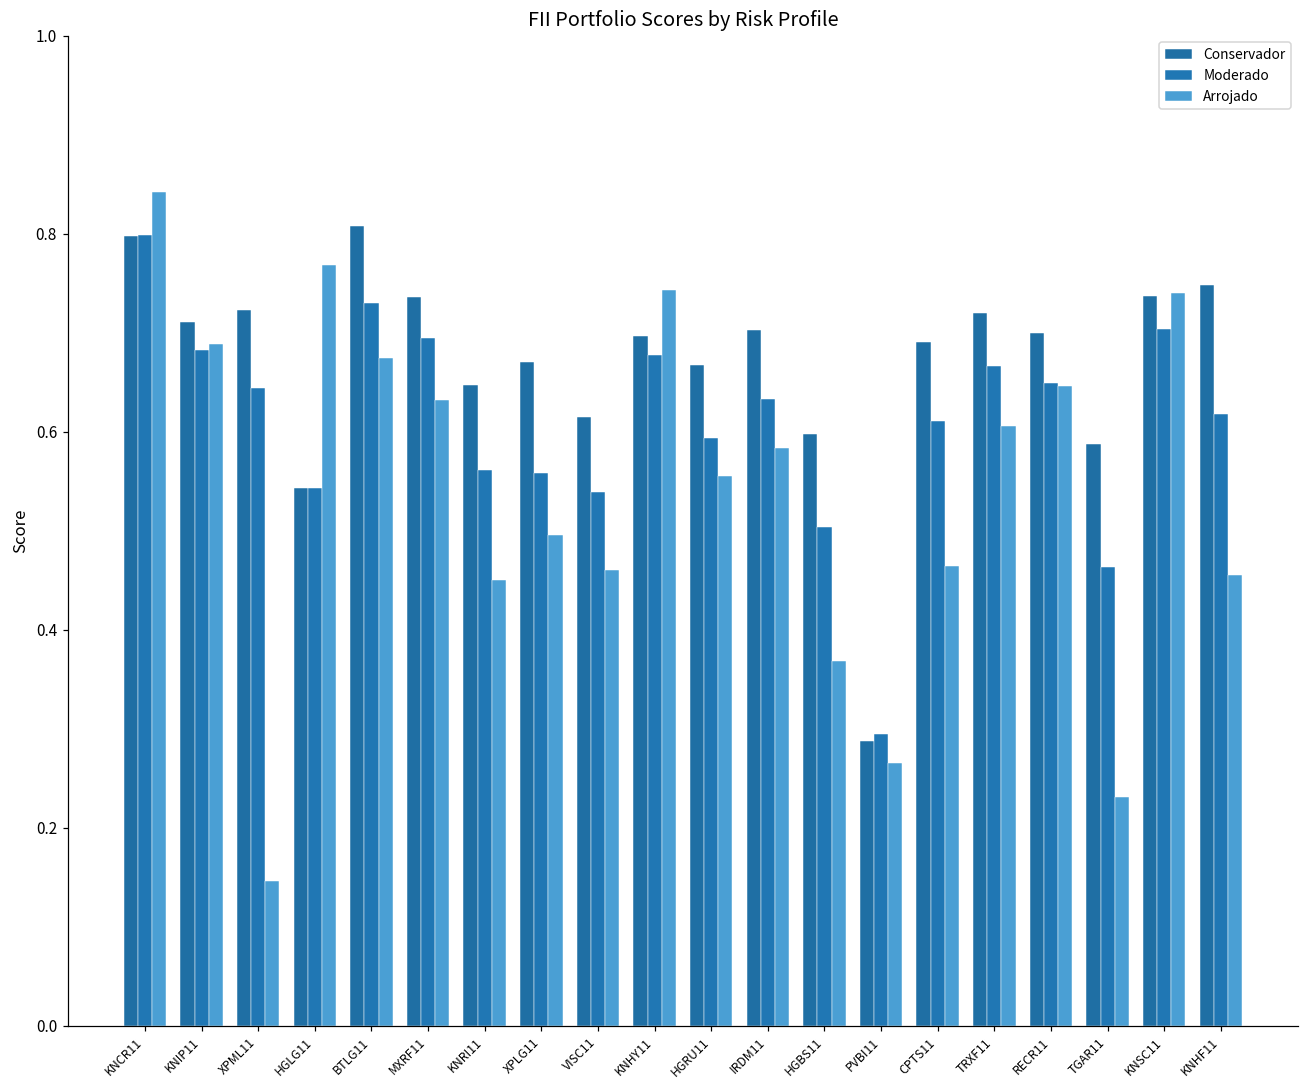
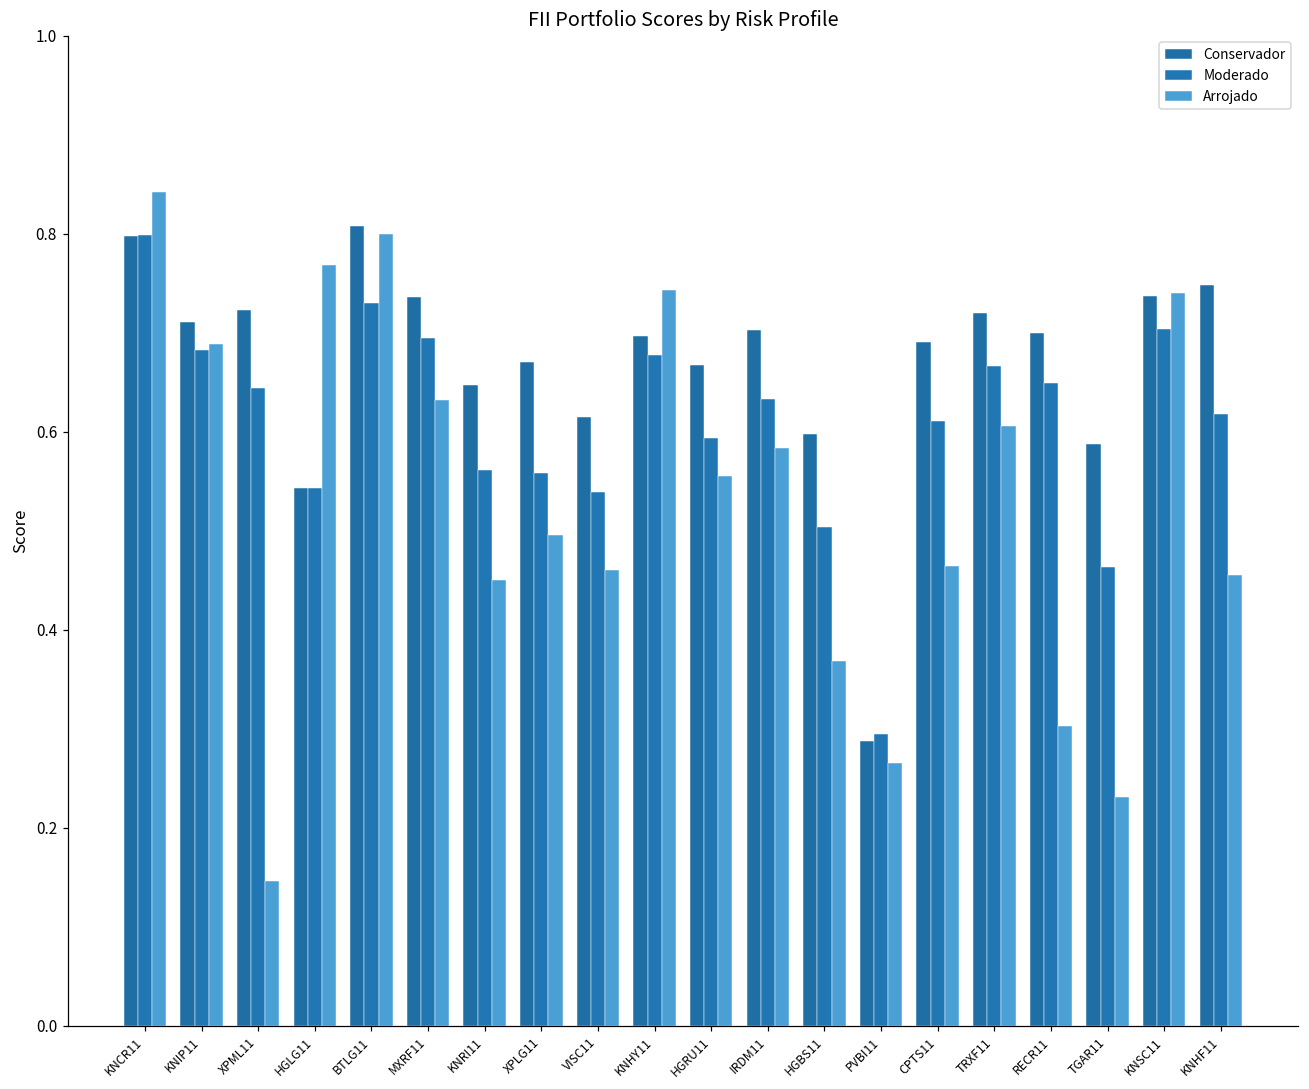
  {
    "Arrojado": {
      "KNCR11": 0.84,
      "KNIP11": 0.69,
      "XPML11": 0.15,
      "HGLG11": 0.77,
-     "BTLG11": 0.67,
+     "BTLG11": 0.80,
      "MXRF11": 0.63,
      "KNRI11": 0.45,
      "XPLG11": 0.50,
      "VISC11": 0.46,
      "KNHY11": 0.74,
      "HGRU11": 0.56,
      "IRDM11": 0.58,
      "HGBS11": 0.37,
      "PVBI11": 0.27,
      "CPTS11": 0.46,
      "TRXF11": 0.61,
-     "RECR11": 0.65,
+     "RECR11": 0.30,
      "TGAR11": 0.23,
      "KNSC11": 0.74,
      "KNHF11": 0.46
    }
  }
